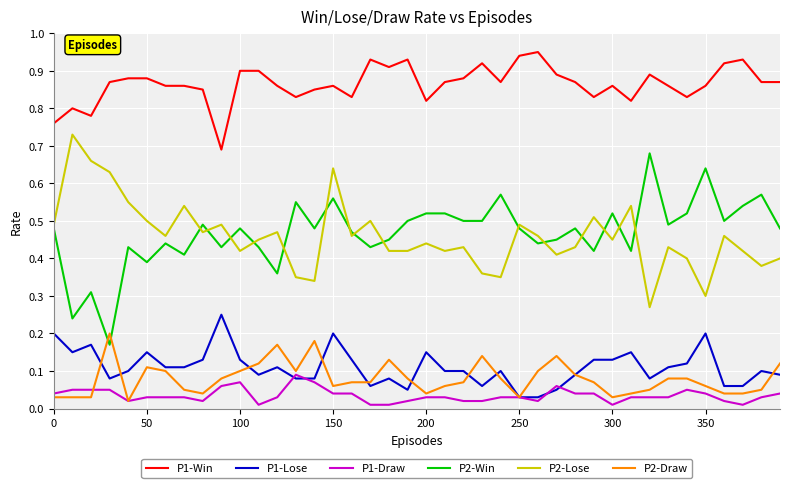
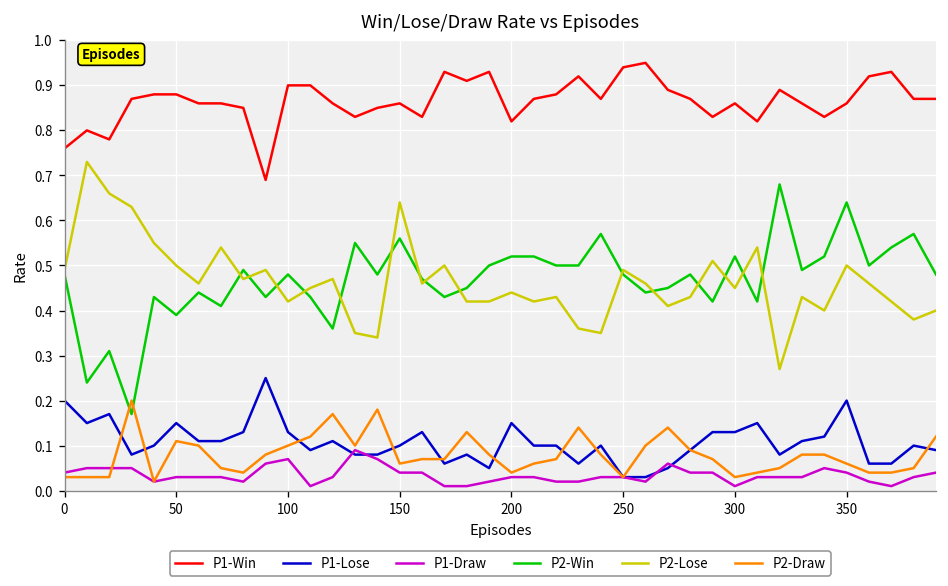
  {
    "P1-Win": {
      "0": 0.76,
      "50": 0.88,
      "100": 0.9,
      "150": 0.86,
      "200": 0.82,
      "250": 0.94,
      "300": 0.86,
      "350": 0.86
    },
    "P1-Lose": {
      "0": 0.2,
      "50": 0.15,
      "100": 0.13,
-     "150": 0.2,
+     "150": 0.1,
      "200": 0.15,
      "300": 0.13,
      "350": 0.2
    },
    "P1-Draw": {
      "0": 0.04,
      "50": 0.03,
      "100": 0.07,
      "150": 0.04,
      "200": 0.03,
      "300": 0.01,
      "350": 0.04
    },
    "P2-Win": {
      "0": 0.48,
      "50": 0.39,
      "100": 0.48,
      "150": 0.56,
      "200": 0.52,
      "250": 0.48,
      "300": 0.52,
      "350": 0.64
    },
    "P2-Lose": {
      "0": 0.49,
      "50": 0.5,
      "100": 0.42,
      "150": 0.64,
      "200": 0.44,
      "250": 0.49,
      "300": 0.45,
-     "350": 0.3
+     "350": 0.5
    },
    "P2-Draw": {
      "0": 0.03,
      "50": 0.11,
      "100": 0.1,
      "150": 0.06,
      "200": 0.04,
      "300": 0.03,
      "350": 0.06
    }
  }
